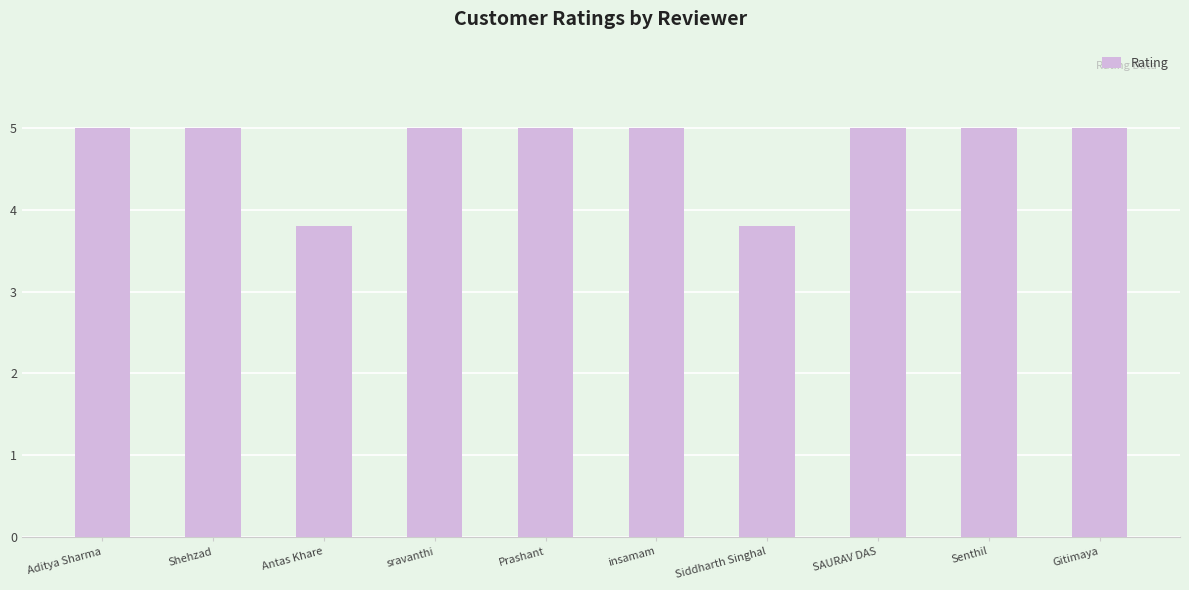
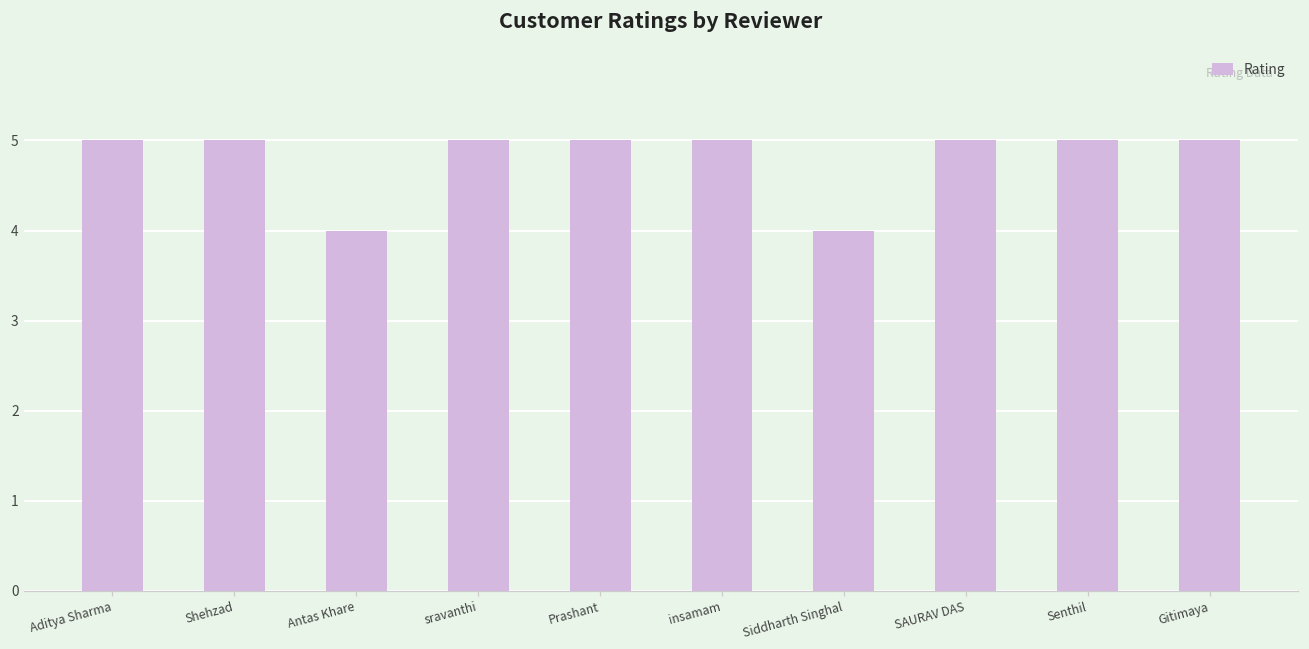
  {
    "Aditya Sharma": 5.0,
    "Shehzad": 5.0,
-   "Antas Khare": 3.8,
+   "Antas Khare": 4.0,
    "sravanthi": 5.0,
    "Prashant": 5.0,
    "insamam": 5.0,
-   "Siddharth Singhal": 3.8,
+   "Siddharth Singhal": 4.0,
    "SAURAV DAS": 5.0,
    "Senthil": 5.0,
    "Gitimaya": 5.0
  }
